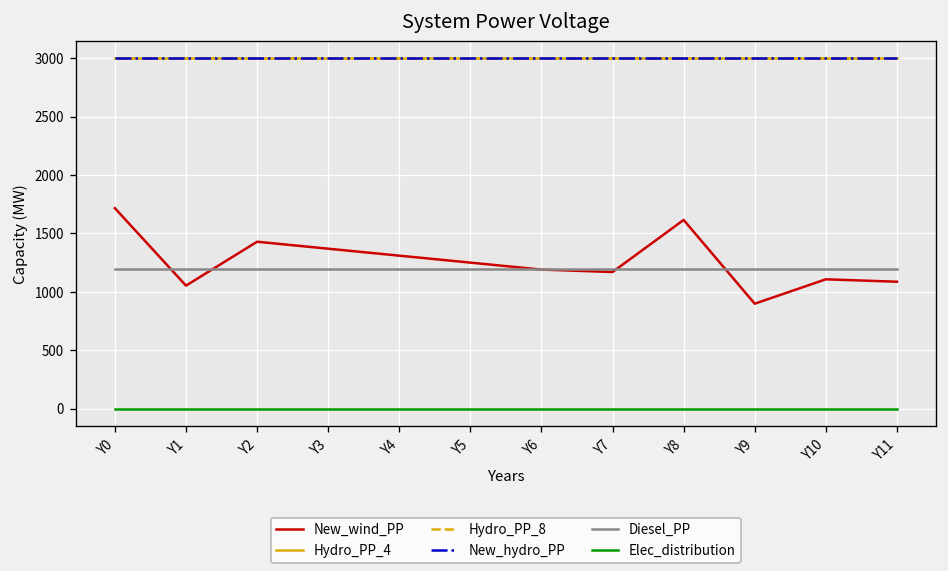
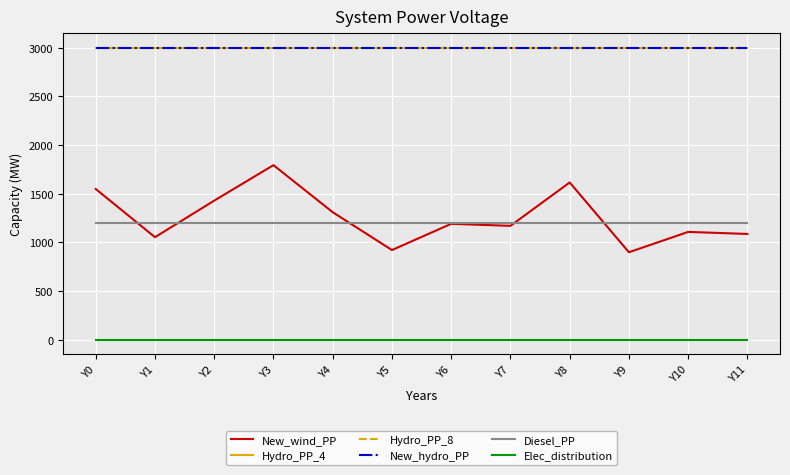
  {
    "New_wind_PP": {
-     "Y0": 1700,
+     "Y0": 1500,
      "Y1": 1100,
      "Y2": 1400,
-     "Y3": 1400,
+     "Y3": 1800,
      "Y4": 1300,
-     "Y5": 1300,
+     "Y5": 900,
      "Y7": 1200,
      "Y8": 1600,
      "Y9": 900,
      "Y10": 1100,
      "Y11": 1100
    },
    "New_hydro_PP": {
      "Y0": 3000,
      "Y1": 3000,
      "Y2": 3000,
      "Y3": 3000,
      "Y4": 3000,
      "Y5": 3000,
      "Y6": 3000,
      "Y7": 3000,
      "Y8": 3000,
      "Y9": 3000,
      "Y10": 3000,
      "Y11": 3000
    },
    "Diesel_PP": {
      "Y0": 1200,
      "Y1": 1200,
      "Y2": 1200,
      "Y3": 1200,
      "Y4": 1200,
      "Y5": 1200,
      "Y7": 1200,
      "Y8": 1200,
      "Y9": 1200,
      "Y10": 1200,
      "Y11": 1200
    },
    "Elec_distribution": {
      "Y0": 0,
      "Y1": 0,
      "Y2": 0,
      "Y3": 0,
      "Y4": 0,
      "Y5": 0,
      "Y6": 0,
      "Y7": 0,
      "Y8": 0,
      "Y9": 0,
      "Y10": 0,
      "Y11": 0
    }
  }
